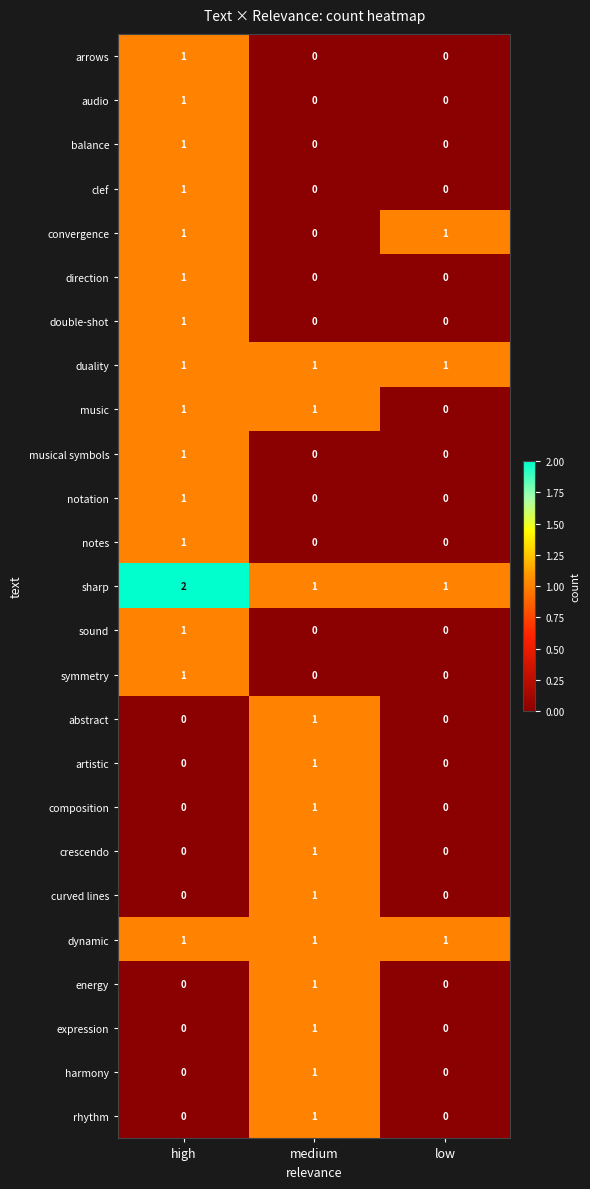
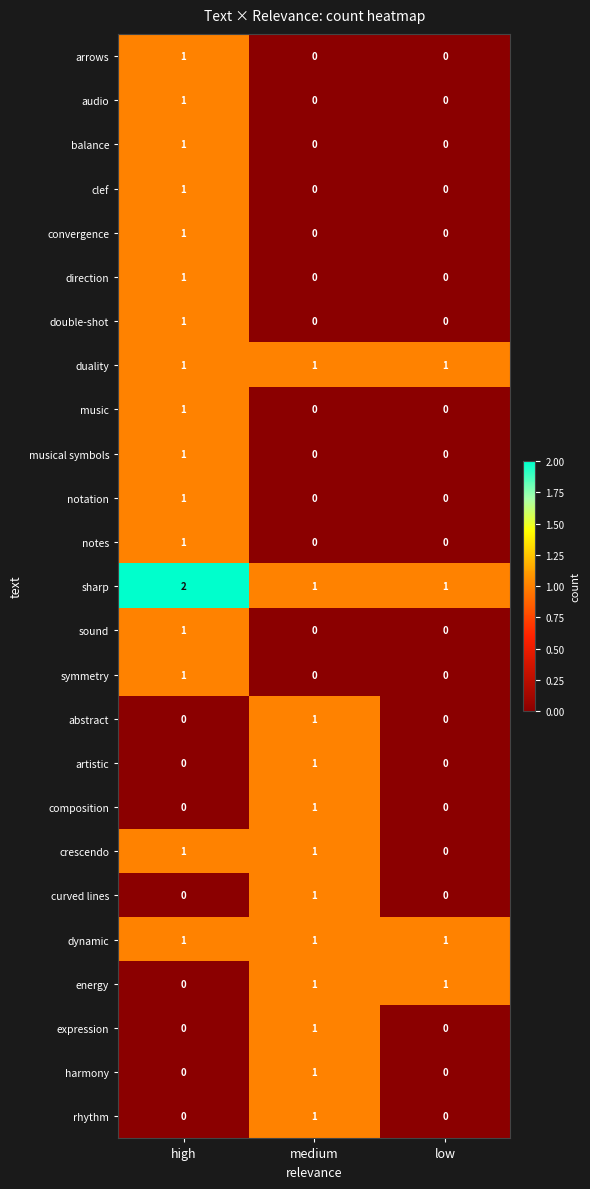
  {
    "arrows": {
      "high": 1,
      "medium": 0,
      "low": 0
    },
    "audio": {
      "high": 1,
      "medium": 0,
      "low": 0
    },
    "balance": {
      "high": 1,
      "medium": 0,
      "low": 0
    },
    "clef": {
      "high": 1,
      "medium": 0,
      "low": 0
    },
    "convergence": {
      "high": 1,
      "medium": 0,
-     "low": 1
+     "low": 0
    },
    "direction": {
      "high": 1,
      "medium": 0,
      "low": 0
    },
    "double-shot": {
      "high": 1,
      "medium": 0,
      "low": 0
    },
    "duality": {
      "high": 1,
      "medium": 1,
      "low": 1
    },
    "music": {
      "high": 1,
-     "medium": 1,
+     "medium": 0,
      "low": 0
    },
    "musical symbols": {
      "high": 1,
      "medium": 0,
      "low": 0
    },
    "notation": {
      "high": 1,
      "medium": 0,
      "low": 0
    },
    "notes": {
      "high": 1,
      "medium": 0,
      "low": 0
    },
    "sharp": {
      "high": 2,
      "medium": 1,
      "low": 1
    },
    "sound": {
      "high": 1,
      "medium": 0,
      "low": 0
    },
    "symmetry": {
      "high": 1,
      "medium": 0,
      "low": 0
    },
    "abstract": {
      "high": 0,
      "medium": 1,
      "low": 0
    },
    "artistic": {
      "high": 0,
      "medium": 1,
      "low": 0
    },
    "composition": {
      "high": 0,
      "medium": 1,
      "low": 0
    },
    "crescendo": {
-     "high": 0,
+     "high": 1,
      "medium": 1,
      "low": 0
    },
    "curved lines": {
      "high": 0,
      "medium": 1,
      "low": 0
    },
    "dynamic": {
      "high": 1,
      "medium": 1,
      "low": 1
    },
    "energy": {
      "high": 0,
      "medium": 1,
-     "low": 0
+     "low": 1
    },
    "expression": {
      "high": 0,
      "medium": 1,
      "low": 0
    },
    "harmony": {
      "high": 0,
      "medium": 1,
      "low": 0
    },
    "rhythm": {
      "high": 0,
      "medium": 1,
      "low": 0
    }
  }
